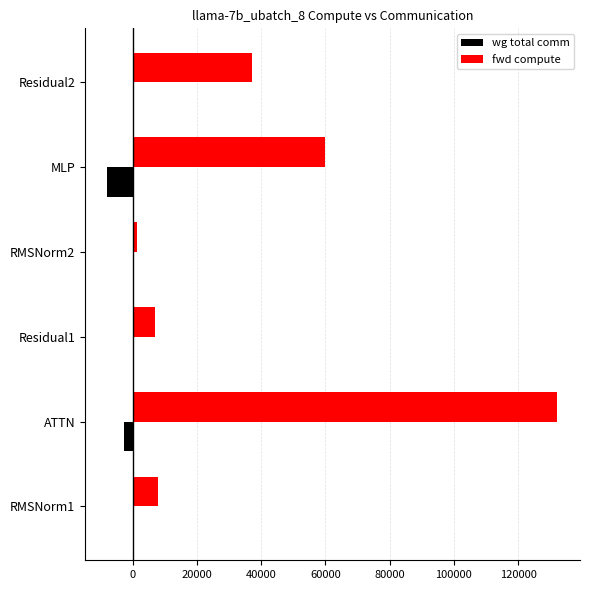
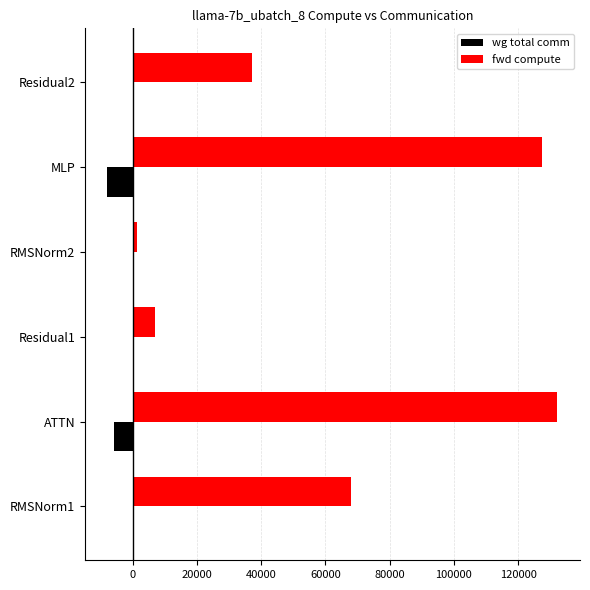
  {
    "wg total comm": {
      "Residual2": 0,
      "MLP": -8000,
      "RMSNorm2": 0,
      "Residual1": 0,
-     "ATTN": -3000,
+     "ATTN": -6000,
      "RMSNorm1": 0
    },
    "fwd compute": {
      "Residual2": 37000,
-     "MLP": 60000,
+     "MLP": 127000,
      "RMSNorm2": 1000,
      "Residual1": 7000,
      "ATTN": 132000,
-     "RMSNorm1": 8000
+     "RMSNorm1": 68000
    }
  }
